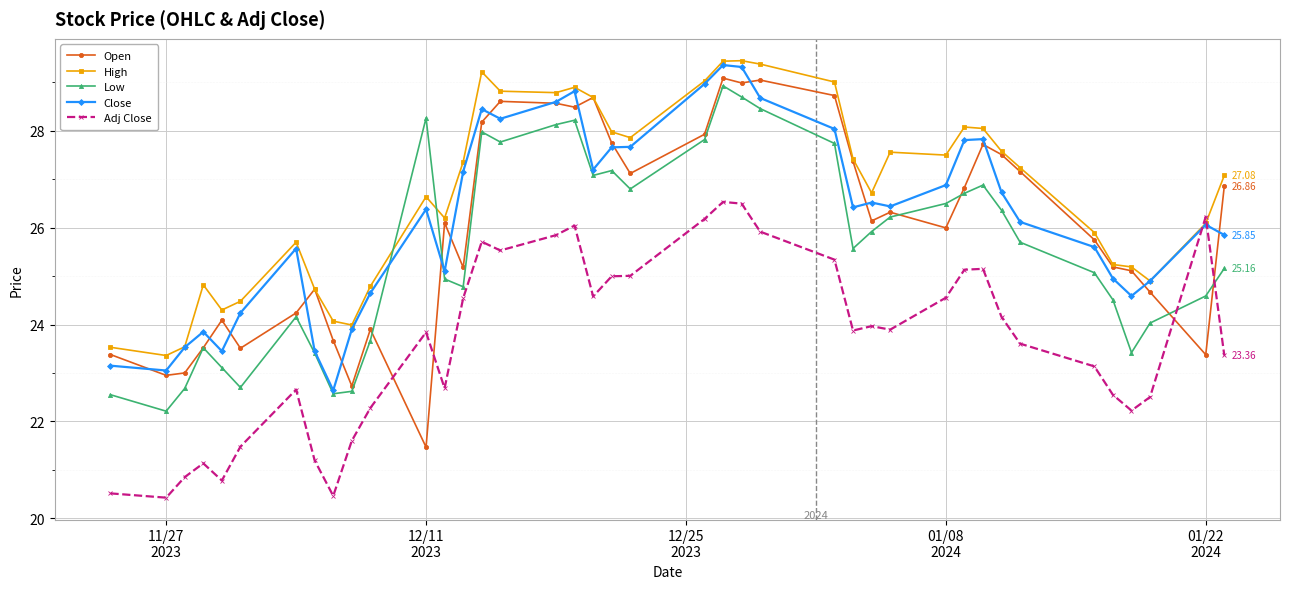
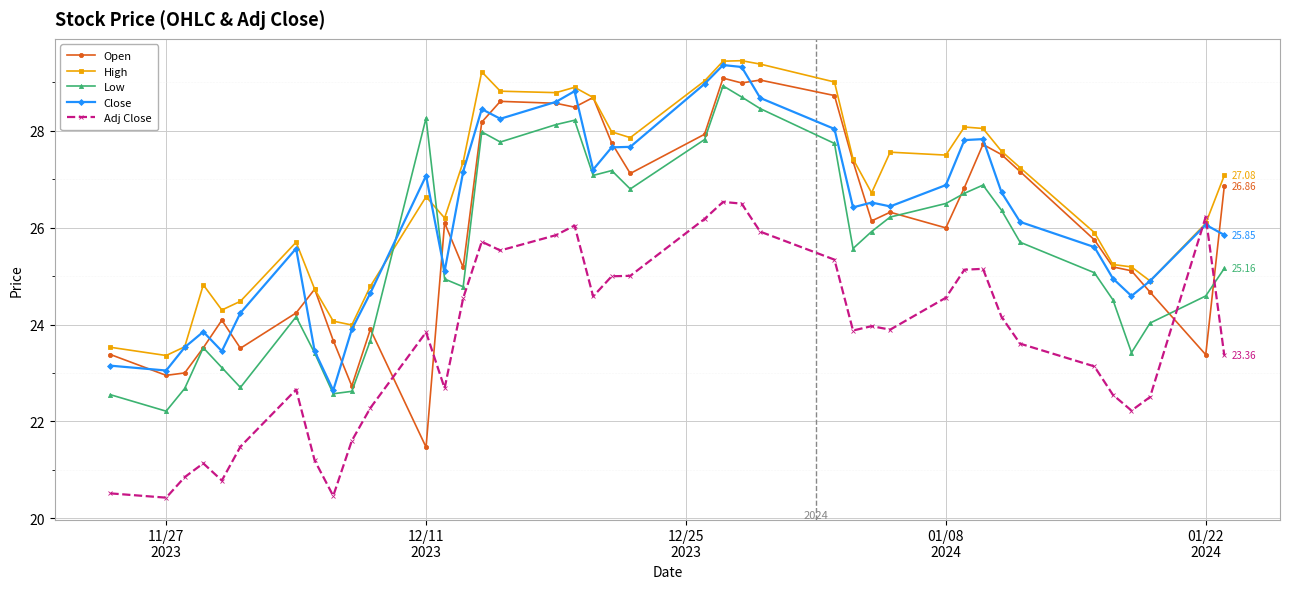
  {
    "Open": {
      "11/27 2023": 23.0,
      "12/11 2023": 21.5,
      "01/08 2024": 26.0,
      "01/22 2024": 23.4
    },
    "High": {
      "11/27 2023": 23.4,
      "12/11 2023": 26.6,
      "01/08 2024": 27.5
    },
    "Low": {
      "11/27 2023": 22.2,
      "12/11 2023": 28.3,
      "01/08 2024": 26.5,
      "01/22 2024": 24.6
    },
    "Close": {
      "11/27 2023": 23.0,
-     "12/11 2023": 26.4,
+     "12/11 2023": 27.1,
      "01/08 2024": 26.9
    },
    "Adj Close": {
      "11/27 2023": 20.4,
      "12/11 2023": 23.8,
      "01/08 2024": 24.6,
      "01/22 2024": 26.2
    }
  }
